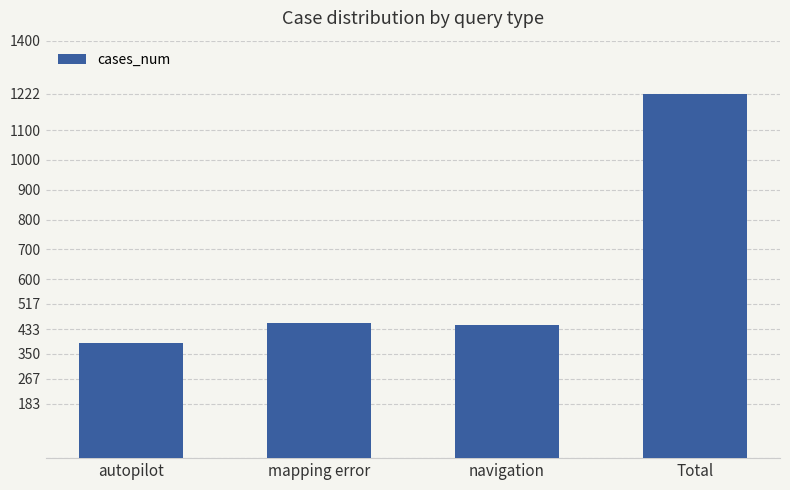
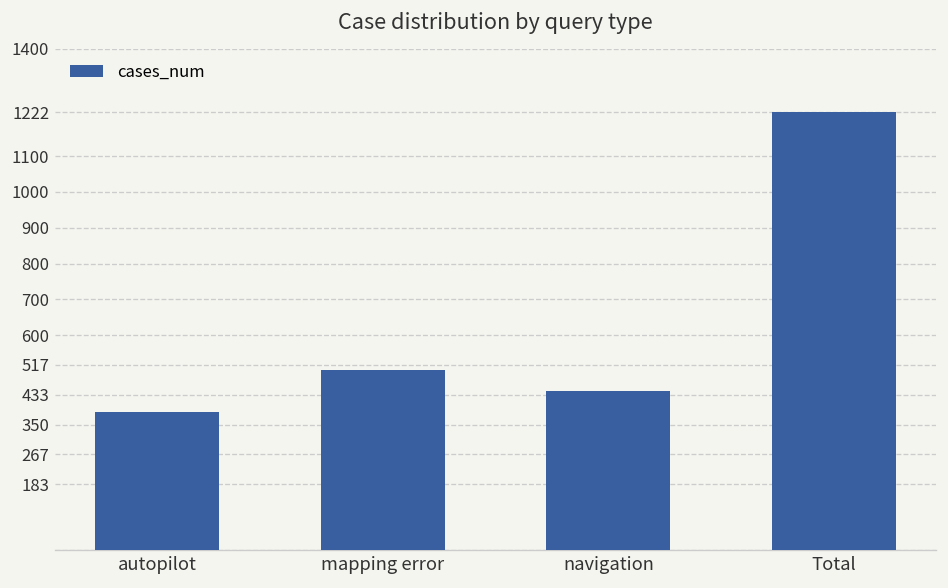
  {
    "autopilot": 390,
-   "mapping error": 450,
+   "mapping error": 500,
    "navigation": 450,
    "Total": 1220
  }
